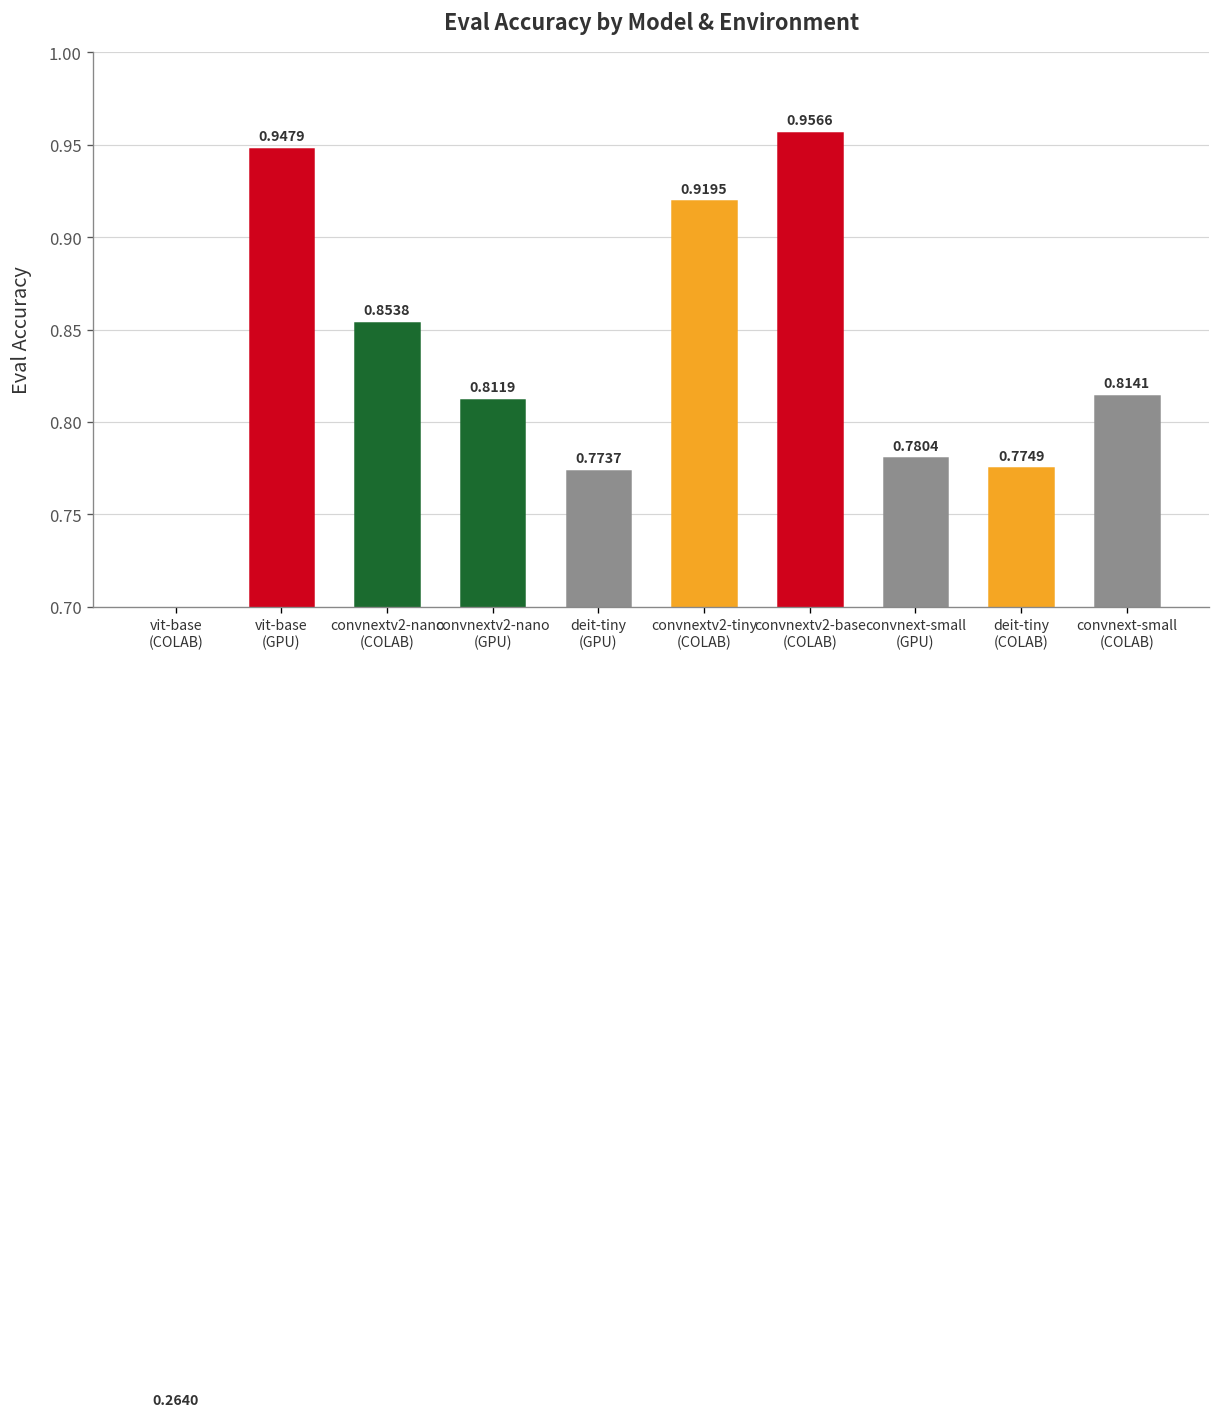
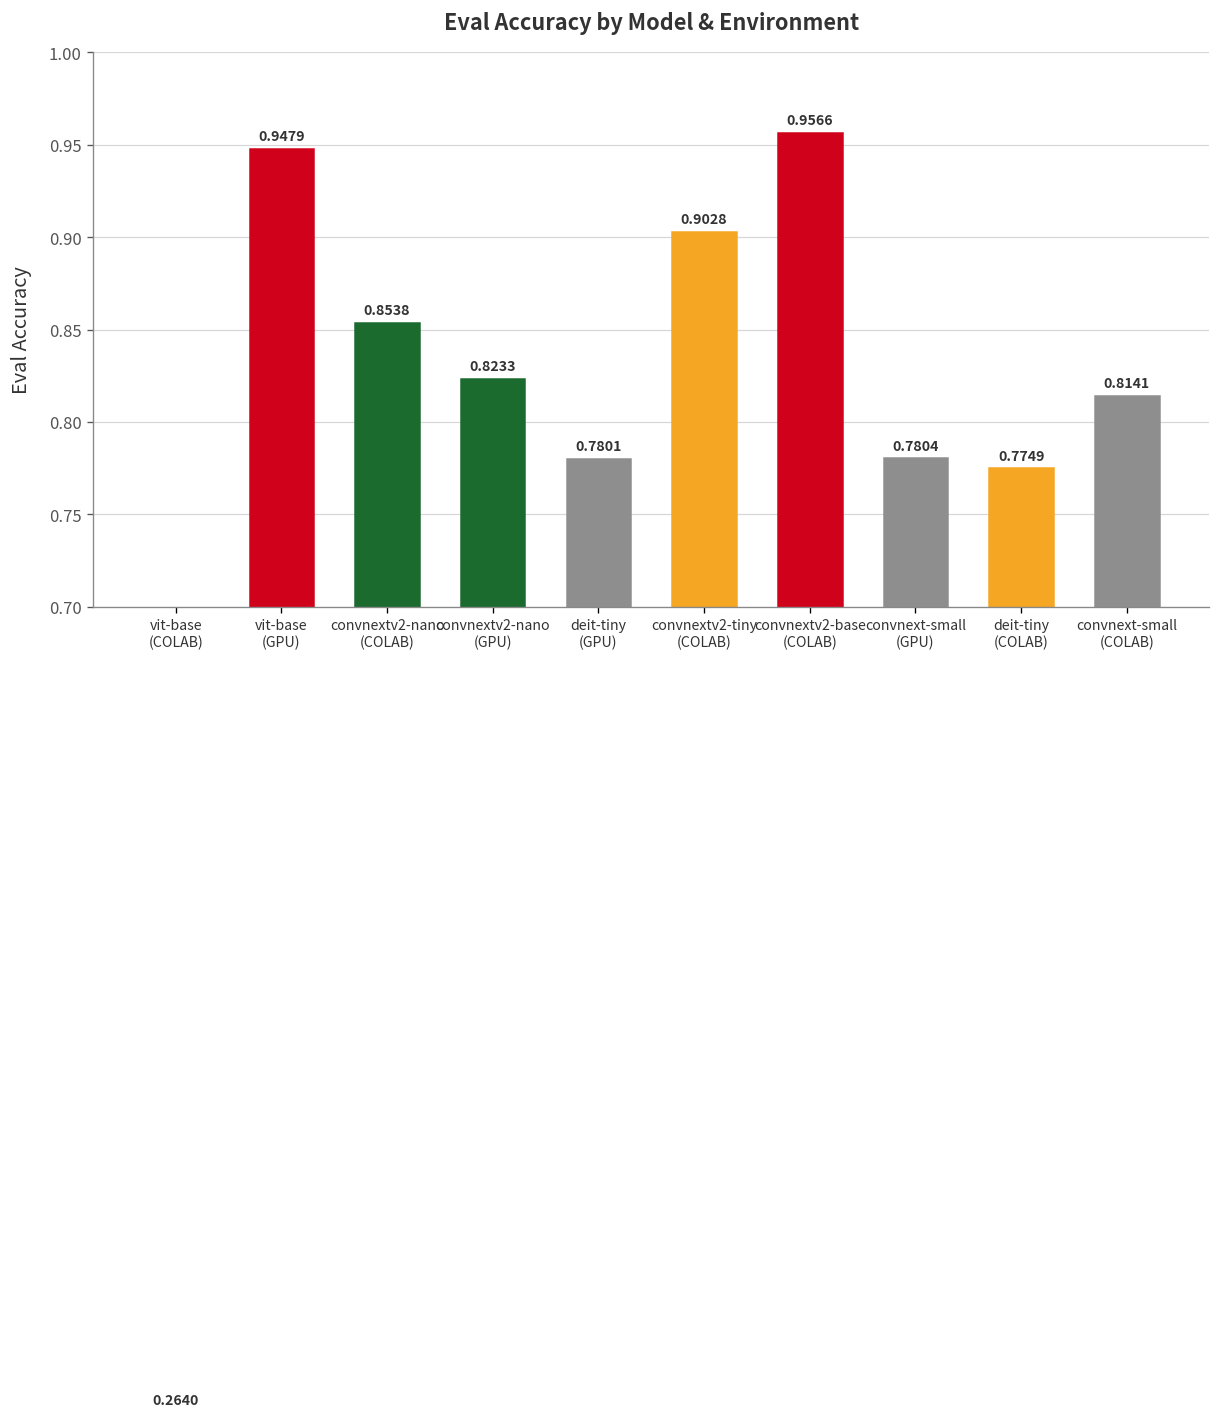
  {
    "vit-base (GPU)": 0.9479,
    "convnextv2-nano (COLAB)": 0.8538,
-   "convnextv2-nano (GPU)": 0.8119,
-   "deit-tiny (GPU)": 0.7737,
-   "convnextv2-tiny (COLAB)": 0.9195,
+   "convnextv2-nano (GPU)": 0.8233,
+   "deit-tiny (GPU)": 0.7801,
+   "convnextv2-tiny (COLAB)": 0.9028,
    "convnextv2-base (COLAB)": 0.9566,
    "convnext-small (GPU)": 0.7804,
    "deit-tiny (COLAB)": 0.7749,
    "convnext-small (COLAB)": 0.8141
  }
